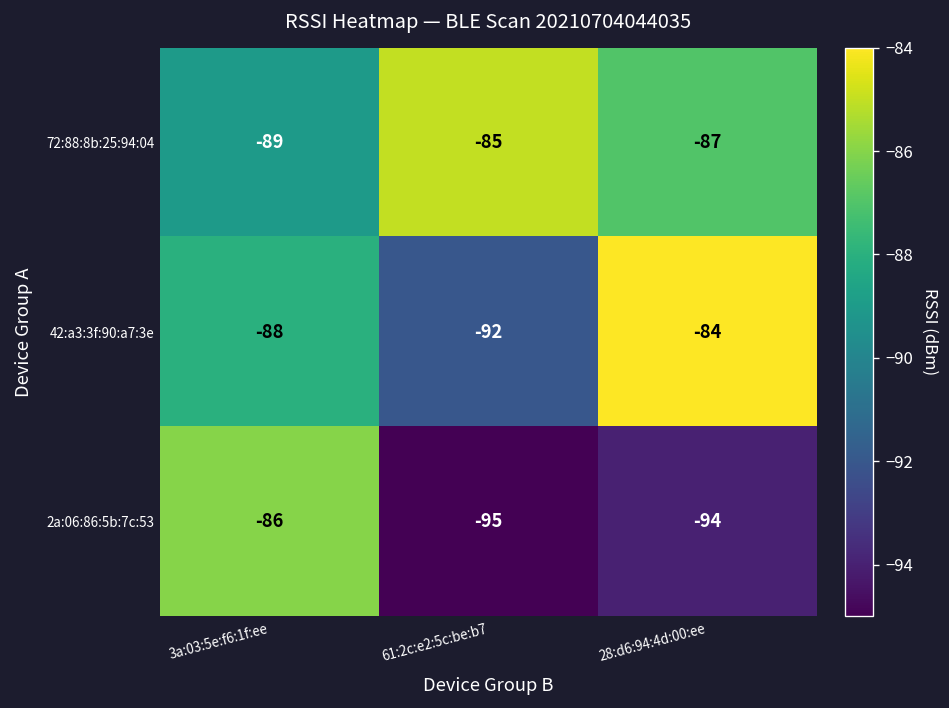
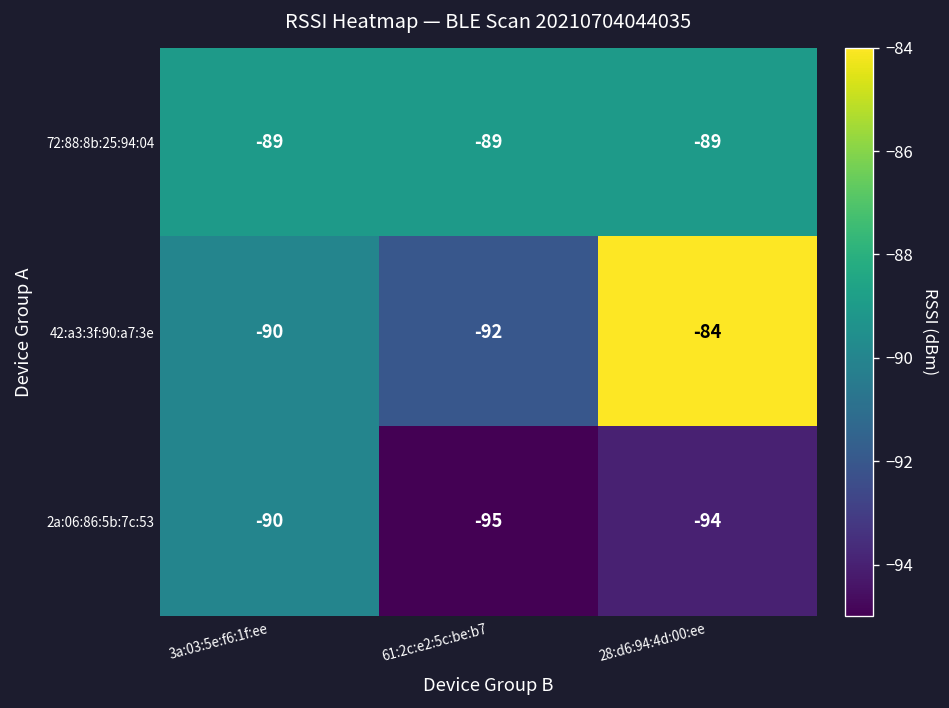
  {
    "72:88:8b:25:94:04": {
      "3a:03:5e:f6:1f:ee": -89,
-     "61:2c:e2:5c:be:b7": -85,
-     "28:d6:94:4d:00:ee": -87
+     "61:2c:e2:5c:be:b7": -89,
+     "28:d6:94:4d:00:ee": -89
    },
    "42:a3:3f:90:a7:3e": {
-     "3a:03:5e:f6:1f:ee": -88,
+     "3a:03:5e:f6:1f:ee": -90,
      "61:2c:e2:5c:be:b7": -92,
      "28:d6:94:4d:00:ee": -84
    },
    "2a:06:86:5b:7c:53": {
-     "3a:03:5e:f6:1f:ee": -86,
+     "3a:03:5e:f6:1f:ee": -90,
      "61:2c:e2:5c:be:b7": -95,
      "28:d6:94:4d:00:ee": -94
    }
  }
